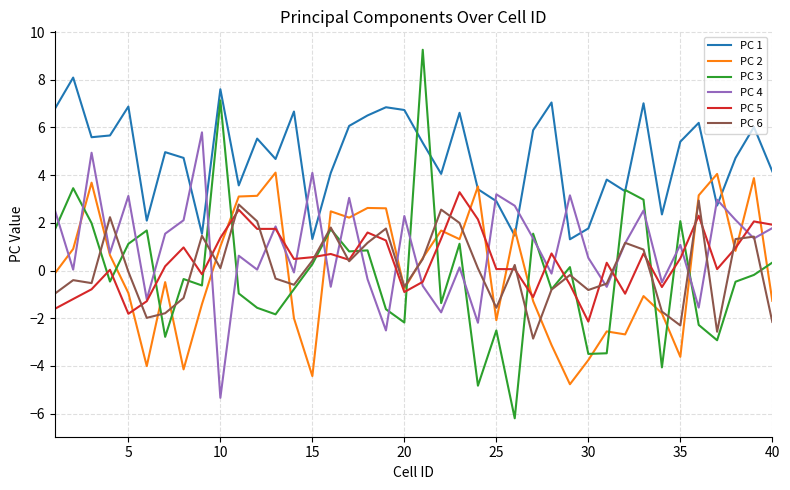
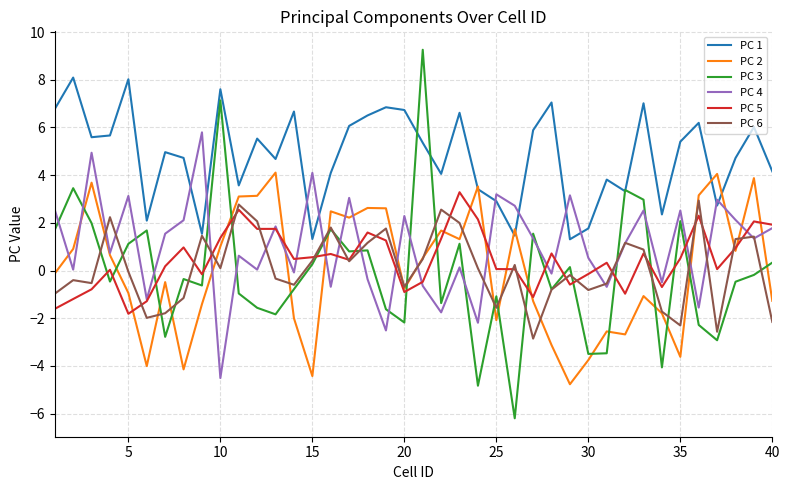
  {
    "PC 1": {
-     "5": 6.9,
+     "5": 8.0,
      "10": 7.6,
      "15": 1.3,
      "20": 6.7,
      "25": 2.9,
      "30": 1.8,
      "35": 5.4,
      "40": 4.2
    },
    "PC 2": {
      "5": -0.9,
      "10": 1.0,
      "15": -4.4,
      "25": -2.1,
      "30": -3.8,
      "35": -3.6,
      "40": -1.3
    },
    "PC 3": {
      "5": 1.1,
      "10": 7.1,
      "15": 0.3,
      "20": -2.2,
-     "25": -2.5,
+     "25": -1.1,
      "30": -3.5,
      "35": 2.1,
      "40": 0.3
    },
    "PC 4": {
      "5": 3.1,
-     "10": -5.3,
+     "10": -4.5,
      "15": 4.1,
      "20": 2.3,
      "25": 3.2,
      "30": 0.5,
-     "35": 1.1,
+     "35": 2.5,
      "40": 1.8
    },
    "PC 5": {
      "5": -1.8,
      "10": 1.4,
      "15": 0.6,
      "20": -0.9,
      "25": 0.1,
-     "30": -2.1,
+     "30": -0.1,
      "35": 0.5,
      "40": 1.9
    },
    "PC 6": {
      "5": -0.1,
      "10": 0.1,
      "15": 0.4,
      "25": -1.6,
      "30": -0.8,
      "35": -2.3,
      "40": -2.2
    }
  }
